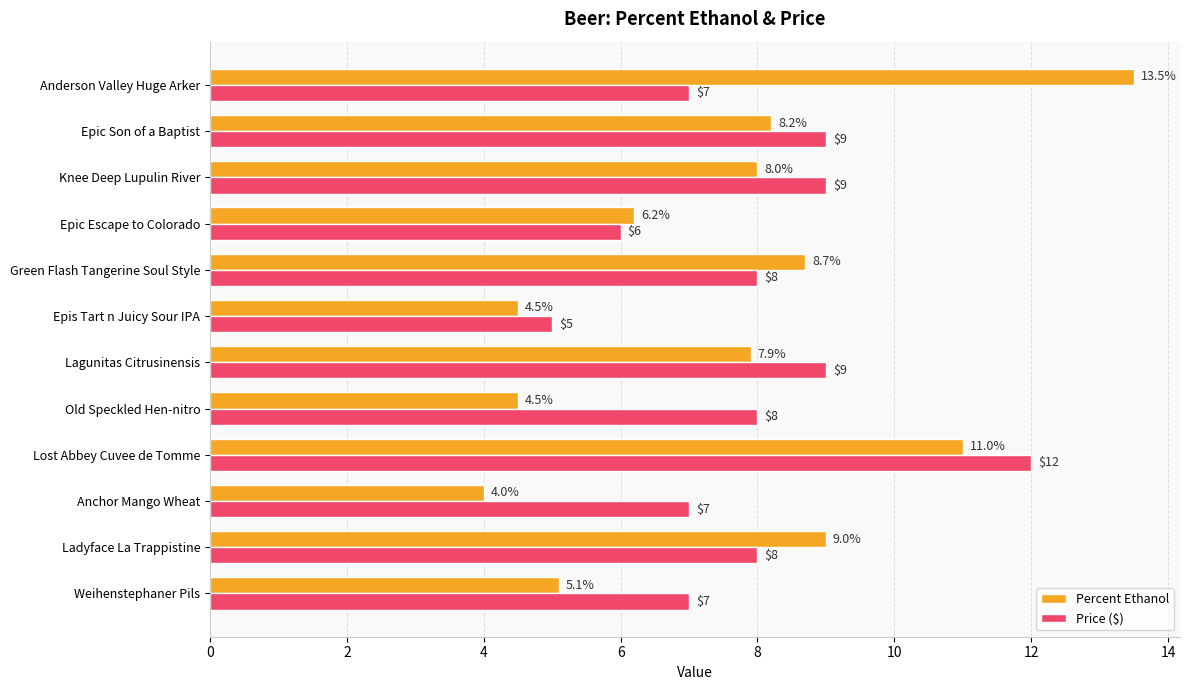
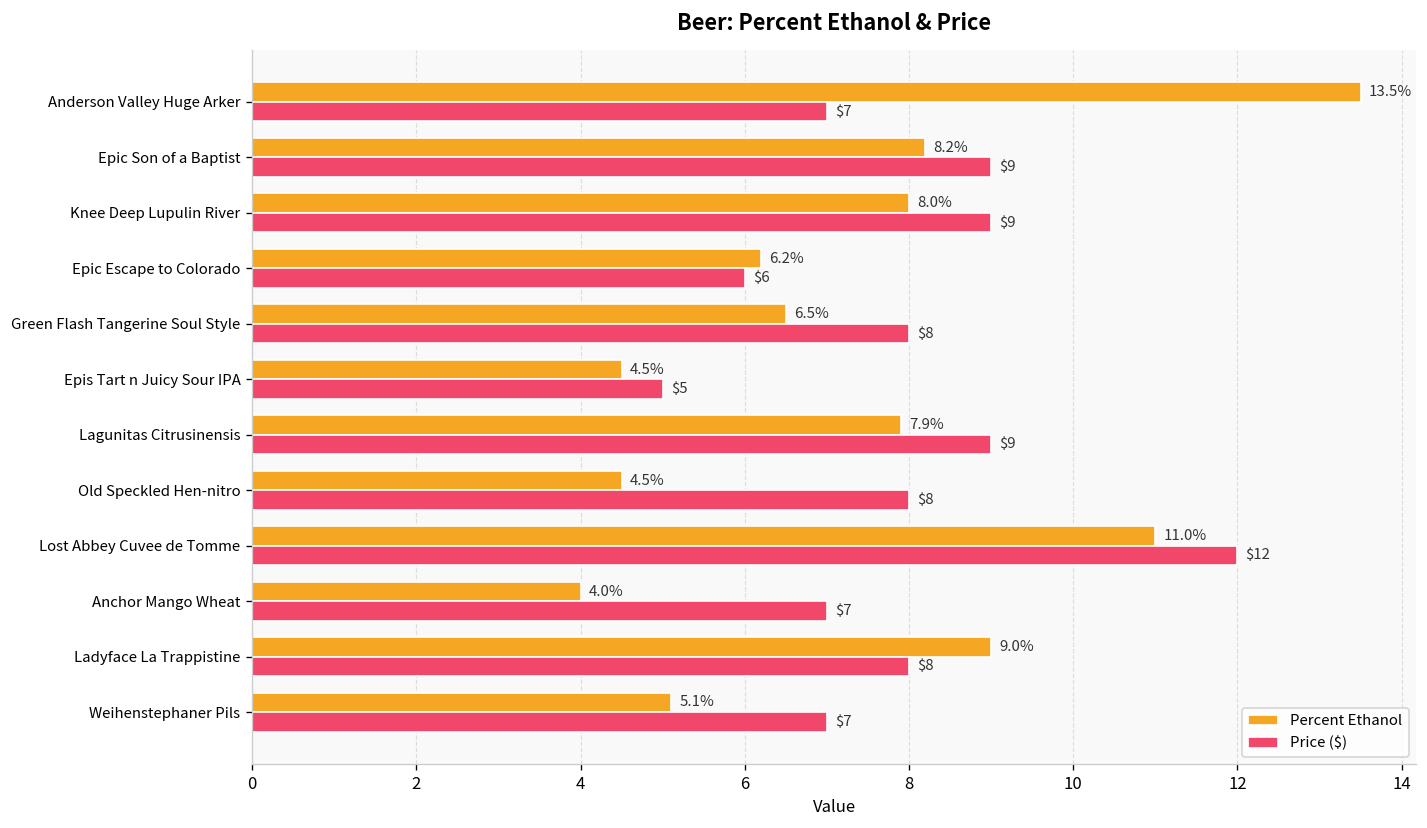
  {
    "Percent Ethanol": {
      "Anderson Valley Huge Arker": "13.5%",
      "Epic Son of a Baptist": "8.2%",
      "Knee Deep Lupulin River": "8.0%",
      "Epic Escape to Colorado": "6.2%",
-     "Green Flash Tangerine Soul Style": "8.7%",
+     "Green Flash Tangerine Soul Style": "6.5%",
      "Epis Tart n Juicy Sour IPA": "4.5%",
      "Lagunitas Citrusinensis": "7.9%",
      "Old Speckled Hen-nitro": "4.5%",
      "Lost Abbey Cuvee de Tomme": "11.0%",
      "Anchor Mango Wheat": "4.0%",
      "Ladyface La Trappistine": "9.0%",
      "Weihenstephaner Pils": "5.1%"
    },
    "Price ($)": {
      "Anderson Valley Huge Arker": "$7",
      "Epic Son of a Baptist": "$9",
      "Knee Deep Lupulin River": "$9",
      "Epic Escape to Colorado": "$6",
      "Green Flash Tangerine Soul Style": "$8",
      "Epis Tart n Juicy Sour IPA": "$5",
      "Lagunitas Citrusinensis": "$9",
      "Old Speckled Hen-nitro": "$8",
      "Lost Abbey Cuvee de Tomme": "$12",
      "Anchor Mango Wheat": "$7",
      "Ladyface La Trappistine": "$8",
      "Weihenstephaner Pils": "$7"
    }
  }
